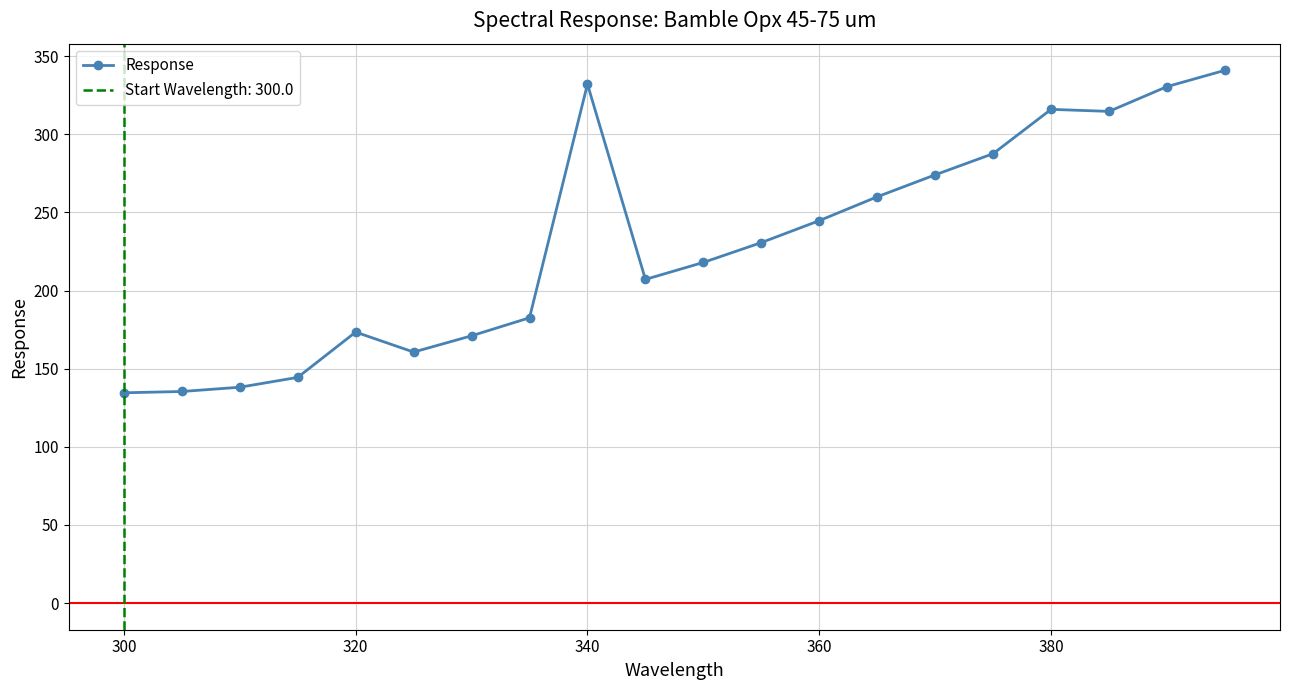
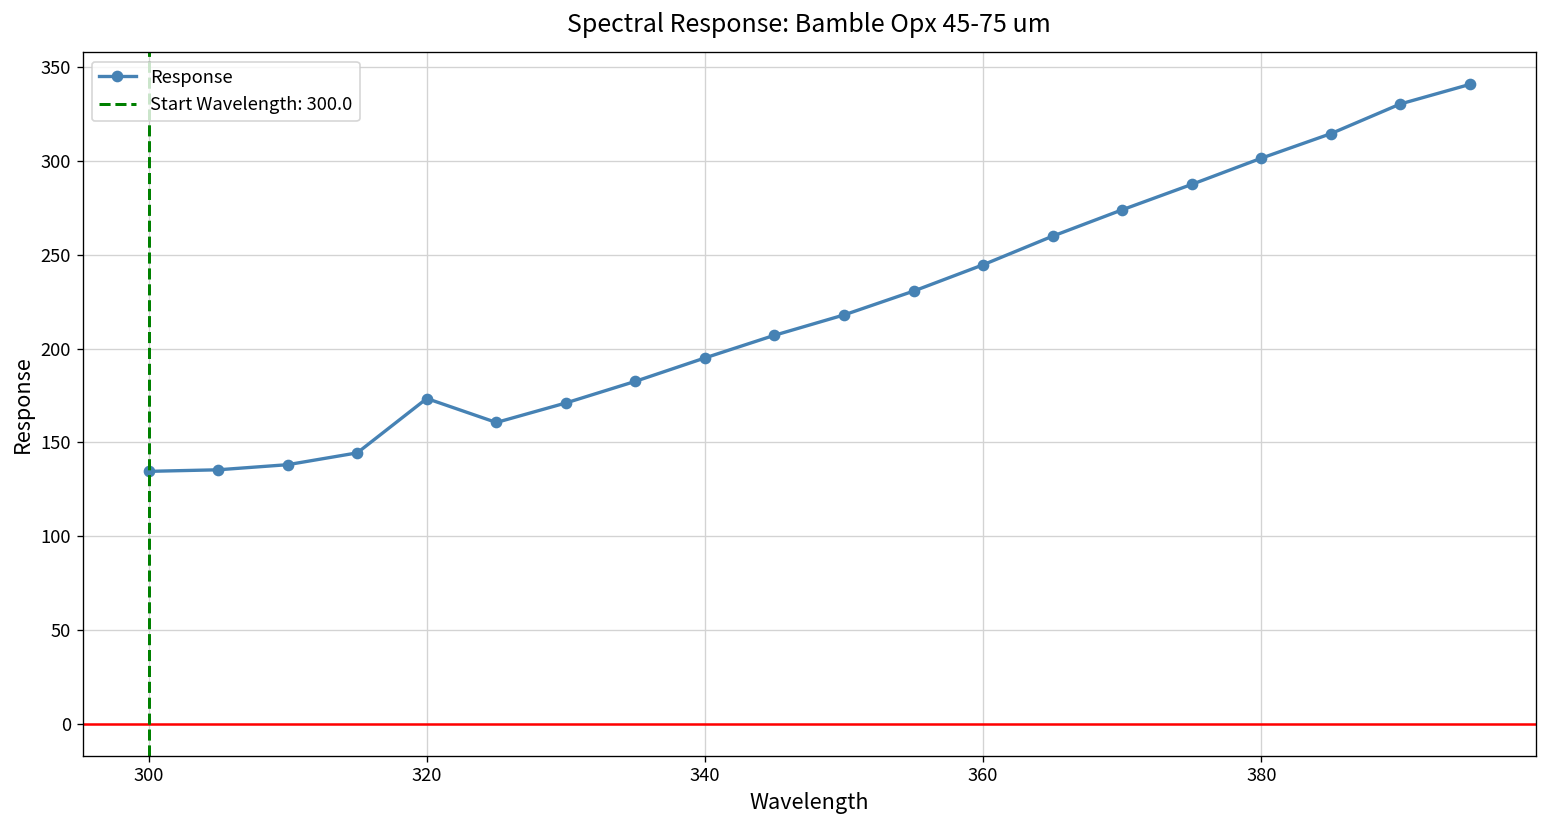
  {
    "300": 135,
    "320": 173,
-   "340": 332,
+   "340": 195,
    "360": 245,
-   "380": 316
+   "380": 302
  }
